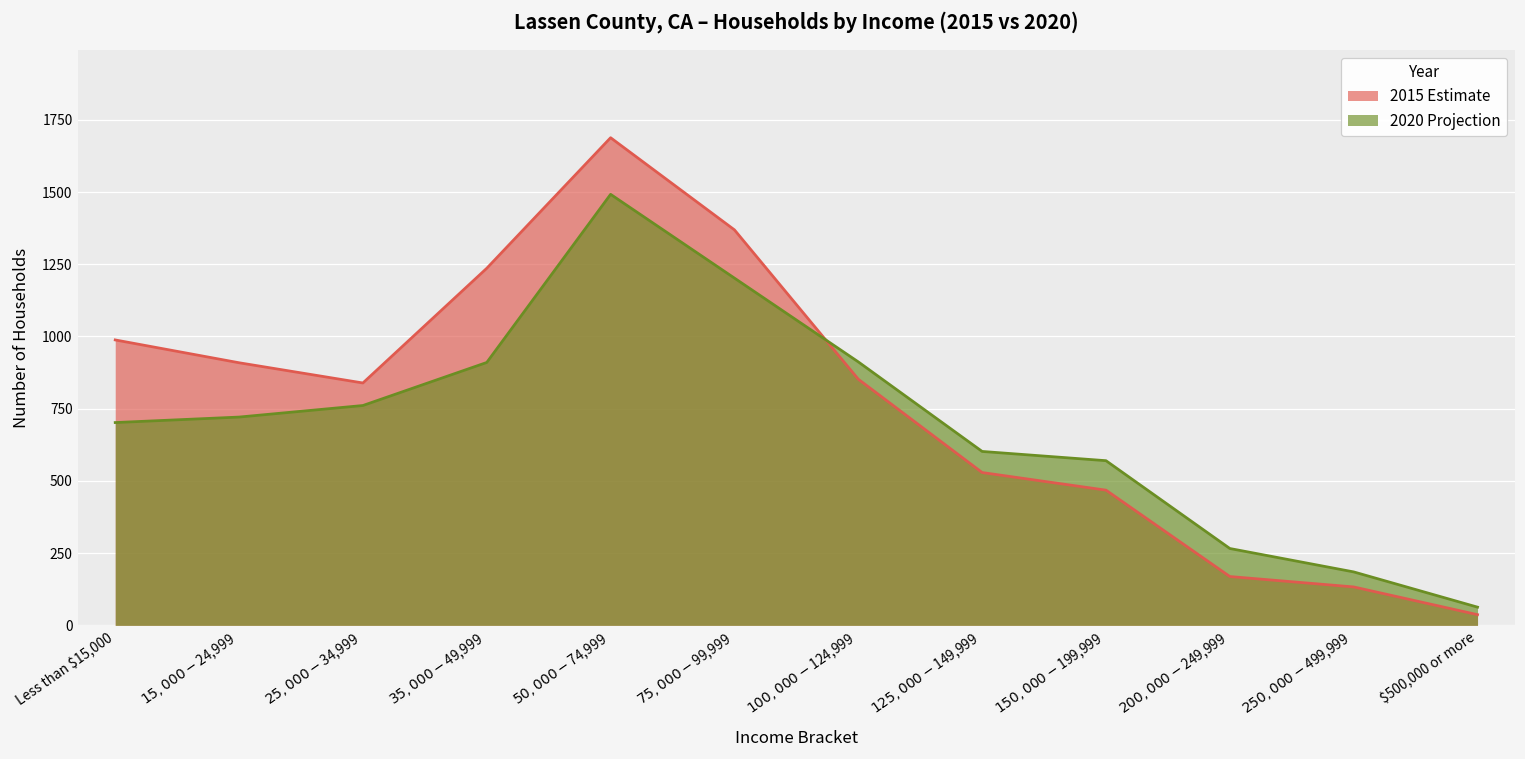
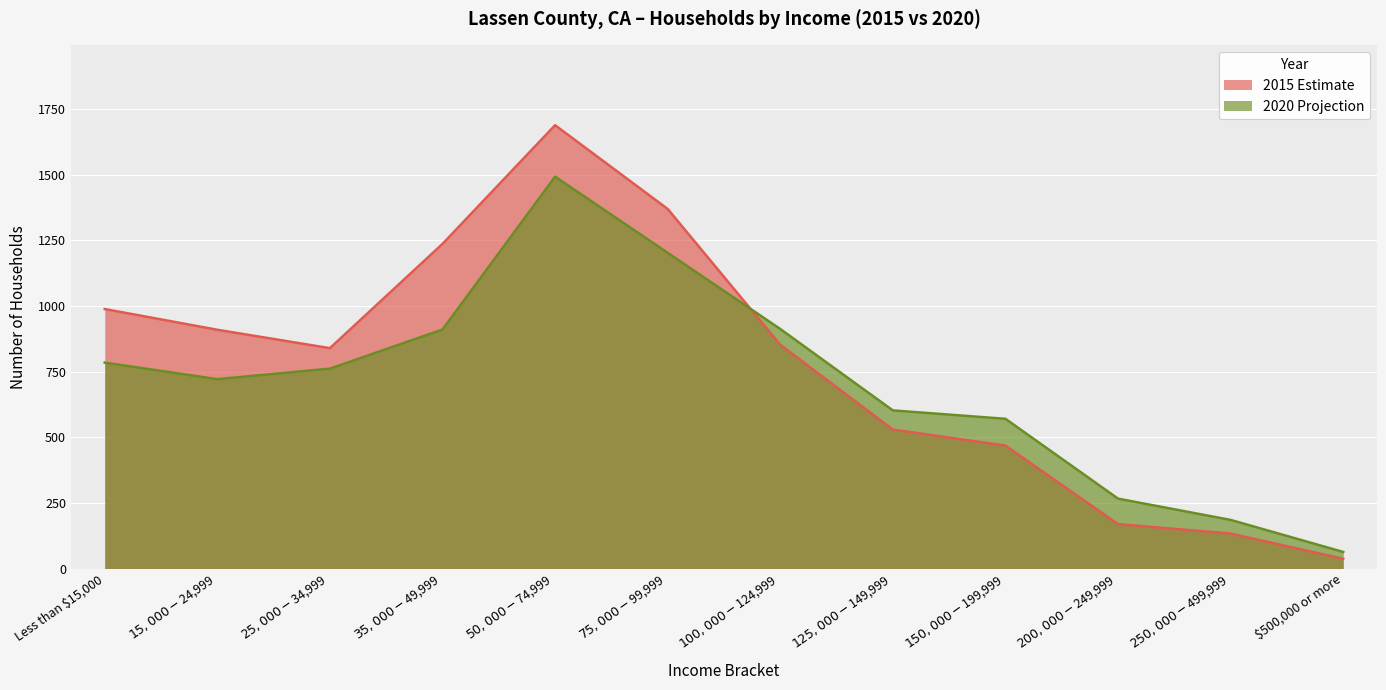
  {
    "2015 Estimate": {
      "Less than $15,000": 990,
      "$500,000 or more": 40
    },
    "2020 Projection": {
-     "Less than $15,000": 700,
+     "Less than $15,000": 780,
      "$500,000 or more": 60
    }
  }
